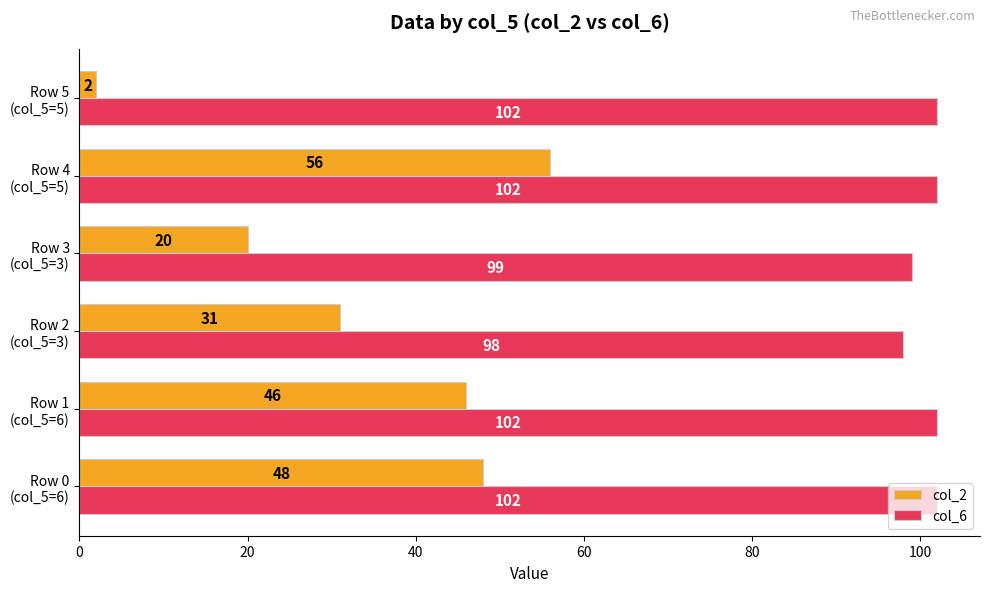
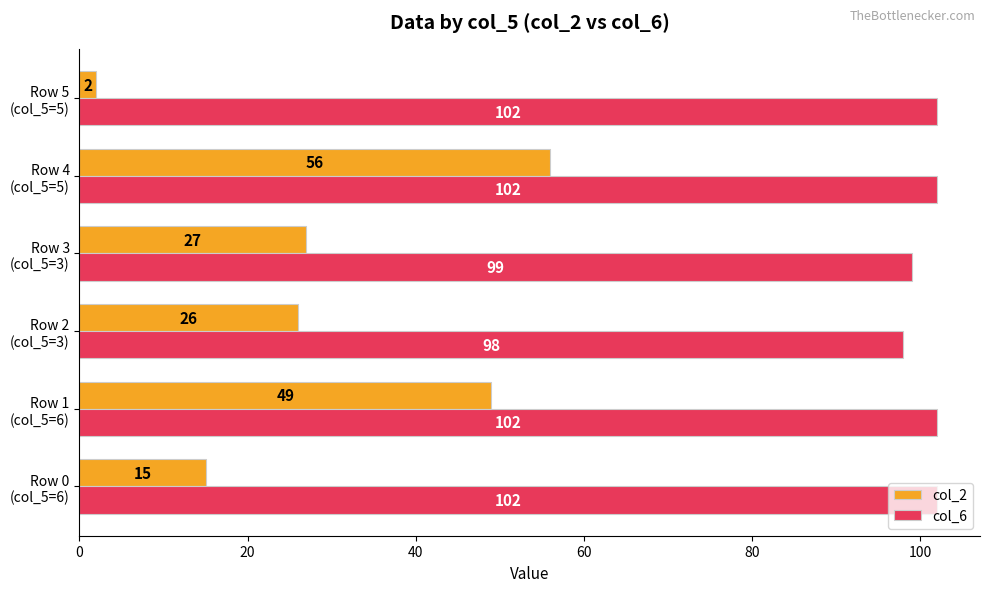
  {
    "col_2": {
      "Row 5 (col_5=5)": 2,
      "Row 4 (col_5=5)": 56,
-     "Row 3 (col_5=3)": 20,
-     "Row 2 (col_5=3)": 31,
-     "Row 1 (col_5=6)": 46,
-     "Row 0 (col_5=6)": 48
+     "Row 3 (col_5=3)": 27,
+     "Row 2 (col_5=3)": 26,
+     "Row 1 (col_5=6)": 49,
+     "Row 0 (col_5=6)": 15
    },
    "col_6": {
      "Row 5 (col_5=5)": 102,
      "Row 4 (col_5=5)": 102,
      "Row 3 (col_5=3)": 99,
      "Row 2 (col_5=3)": 98,
      "Row 1 (col_5=6)": 102
    }
  }
